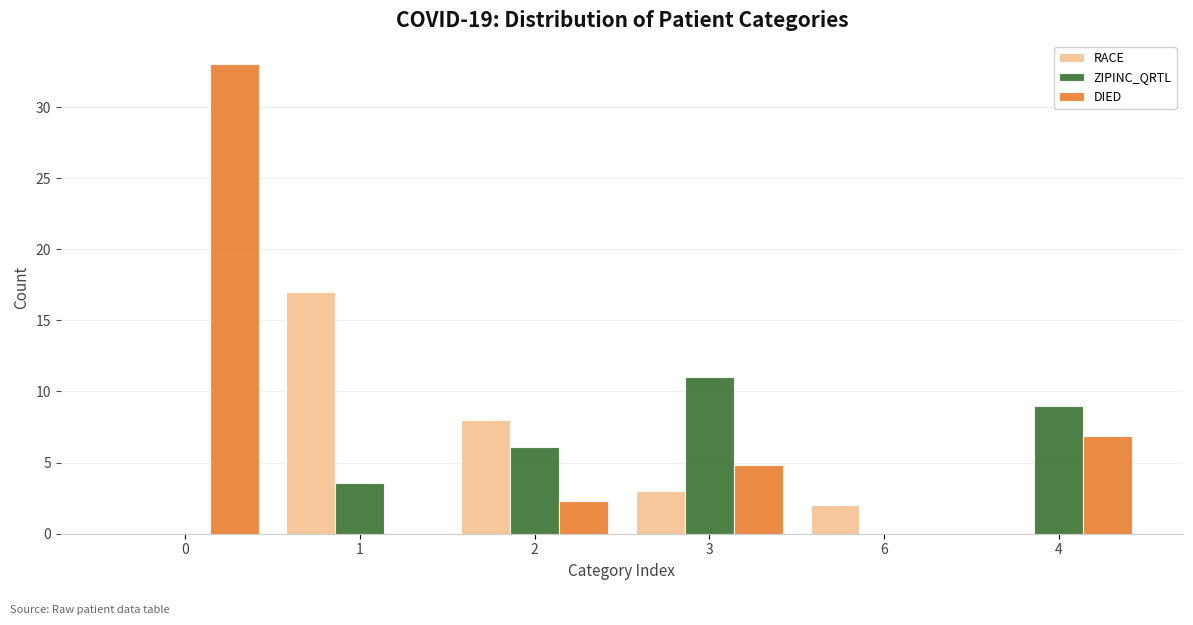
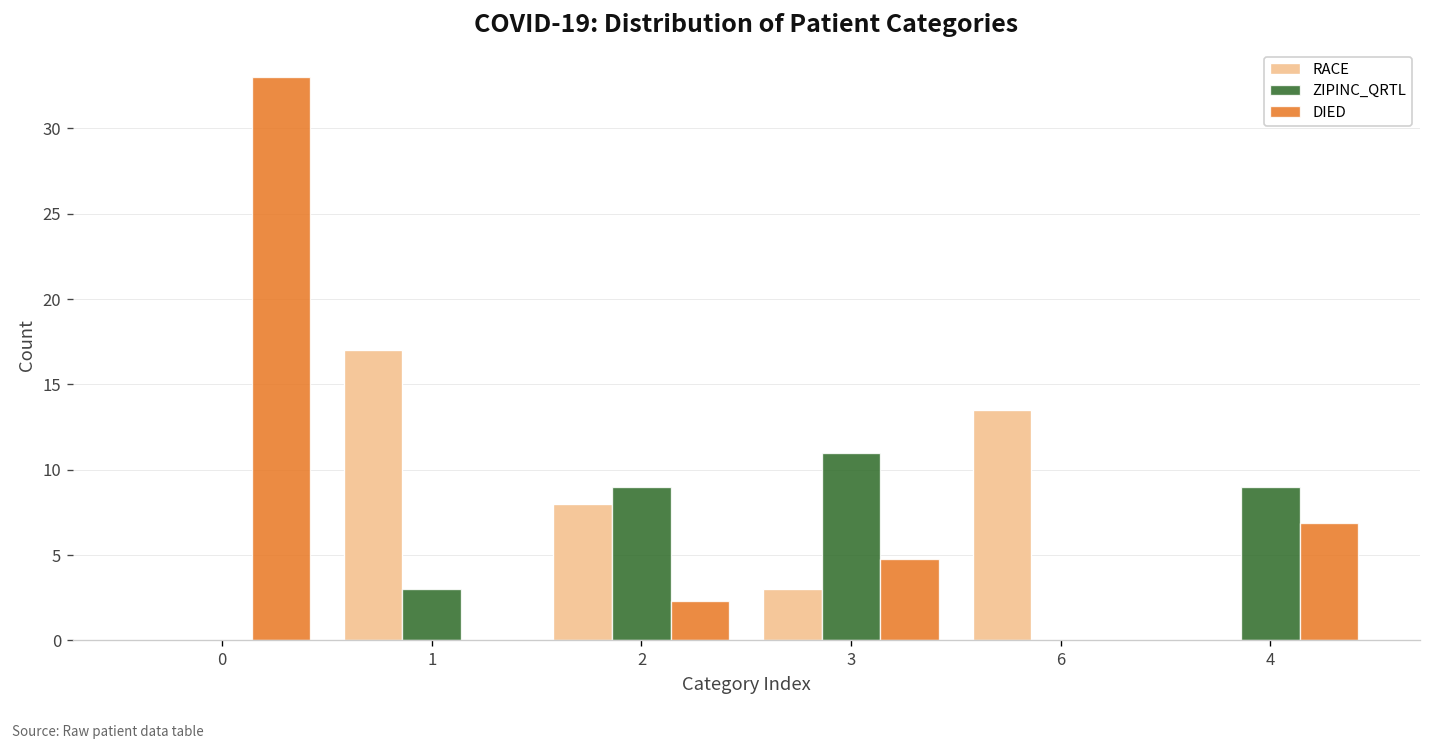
  {
    "RACE": {
      "0": 0.0,
      "1": 17.0,
      "2": 8.0,
      "3": 3.0,
-     "6": 2.0,
+     "6": 13.5,
      "4": 0.0
    },
    "ZIPINC_QRTL": {
      "0": 0.0,
-     "1": 3.6,
-     "2": 6.1,
+     "1": 3.0,
+     "2": 9.0,
      "3": 11.0,
      "6": 0.0,
      "4": 9.0
    },
    "DIED": {
      "0": 33.0,
      "1": 0.0,
      "2": 2.3,
      "3": 4.8,
      "6": 0.0,
      "4": 6.9
    }
  }
